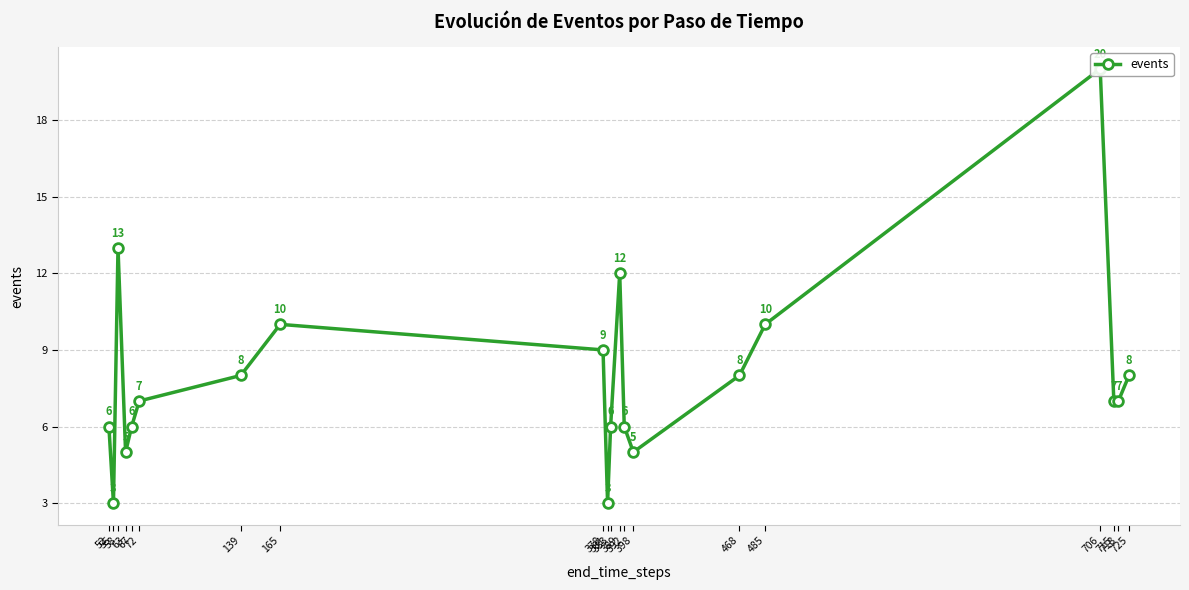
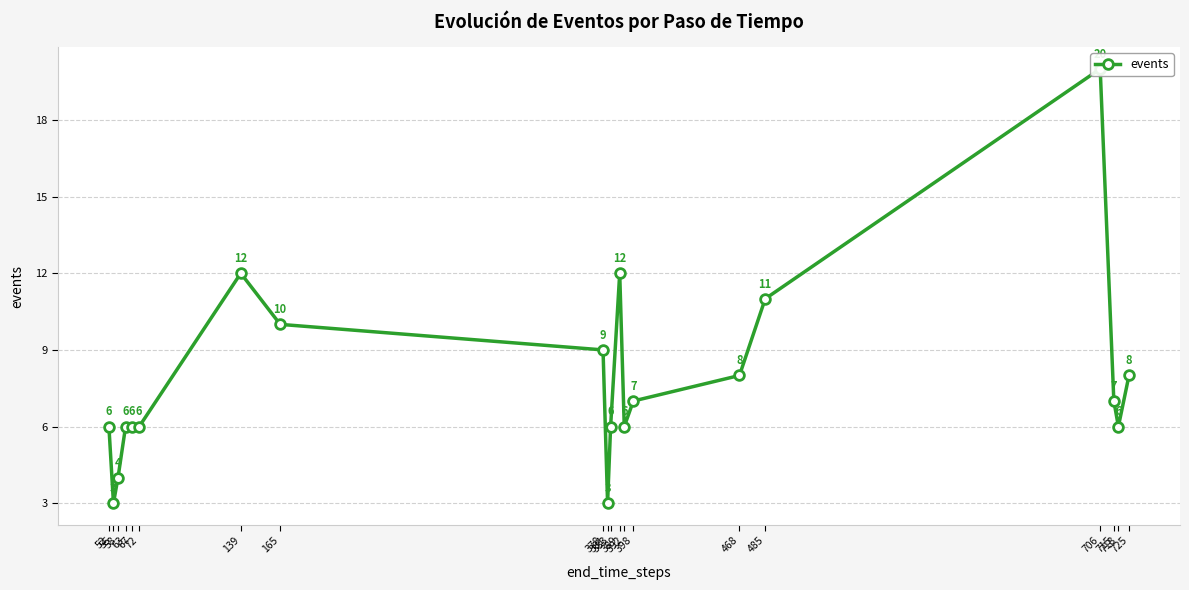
  {
    "52": 6,
-   "58": 13,
-   "63": 5,
+   "58": 4,
+   "63": 6,
    "67": 6,
-   "72": 7,
-   "139": 8,
+   "72": 6,
+   "139": 12,
    "165": 10,
    "378": 9,
    "383": 6,
    "389": 12,
-   "398": 5,
+   "398": 7,
    "468": 8,
-   "485": 10,
+   "485": 11,
    "715": 7,
-   "718": 7,
+   "718": 6,
    "725": 8
  }
